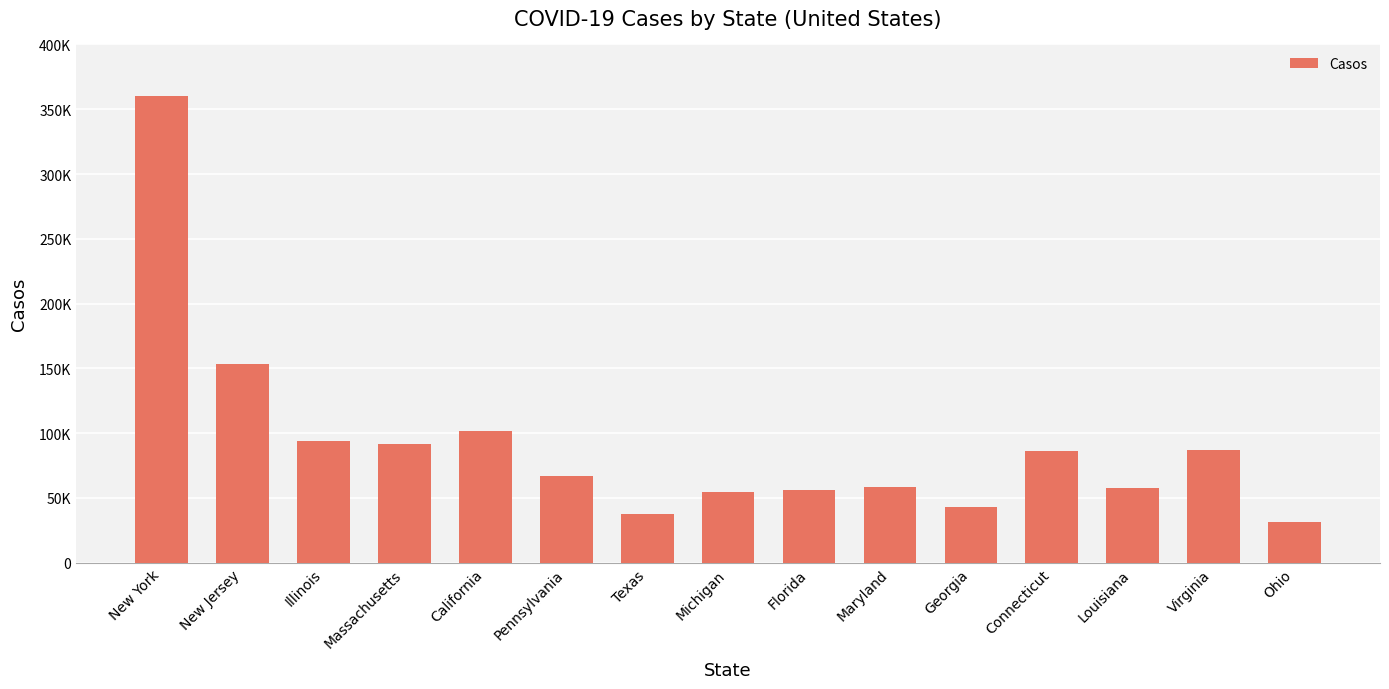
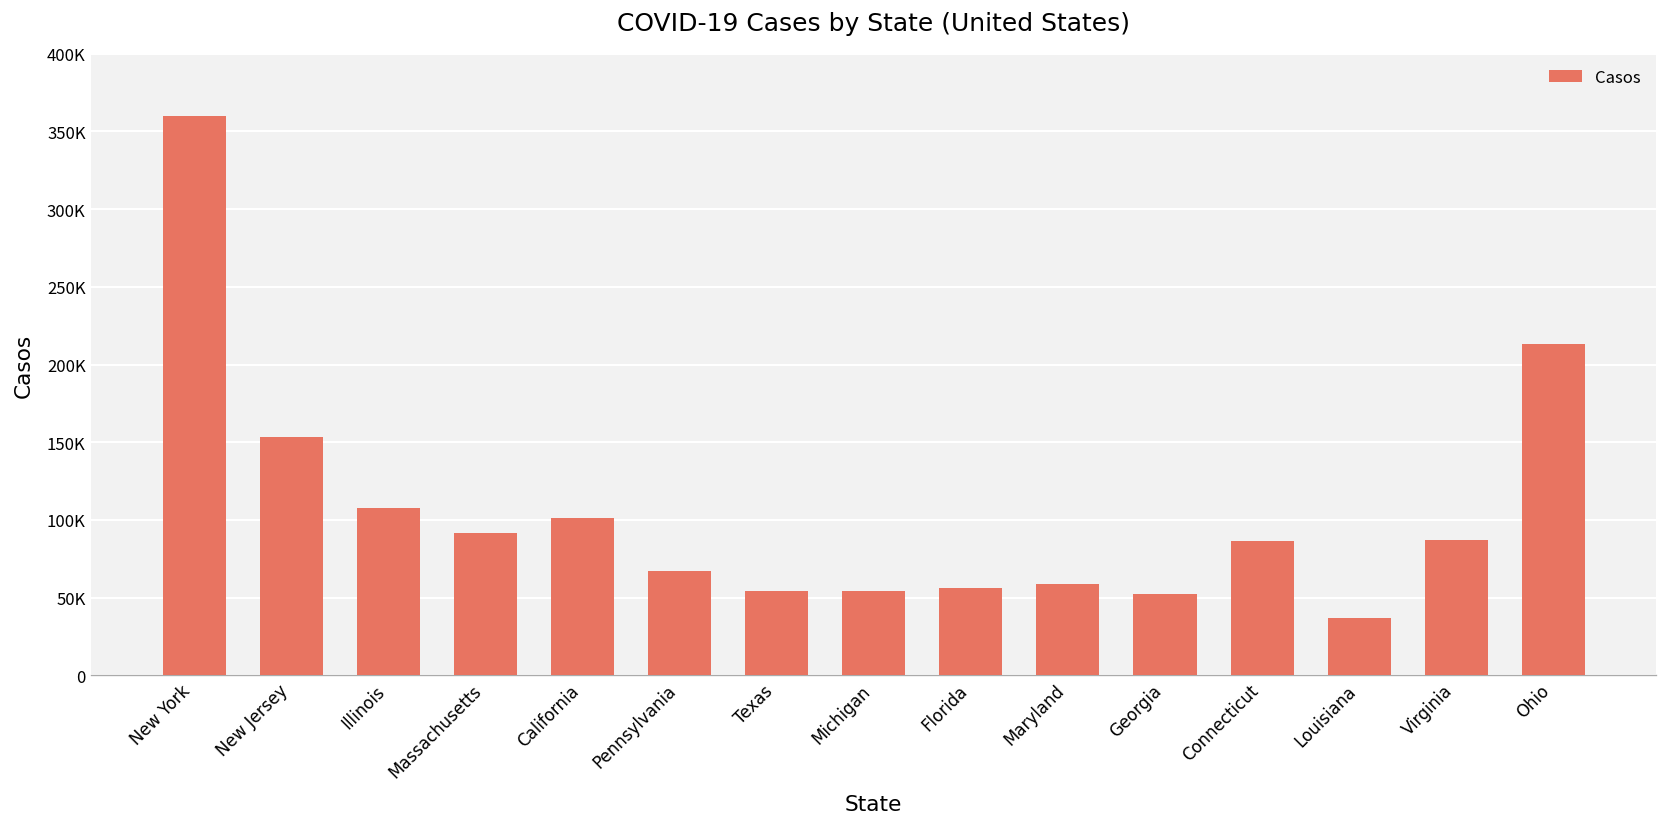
  {
    "New York": 360000,
    "New Jersey": 153000,
-   "Illinois": 94000,
+   "Illinois": 108000,
    "Massachusetts": 92000,
    "California": 101000,
    "Pennsylvania": 67000,
-   "Texas": 38000,
+   "Texas": 55000,
    "Michigan": 54000,
    "Florida": 56000,
    "Maryland": 59000,
-   "Georgia": 43000,
+   "Georgia": 52000,
    "Connecticut": 87000,
-   "Louisiana": 57000,
+   "Louisiana": 37000,
    "Virginia": 87000,
-   "Ohio": 31000
+   "Ohio": 213000
  }
